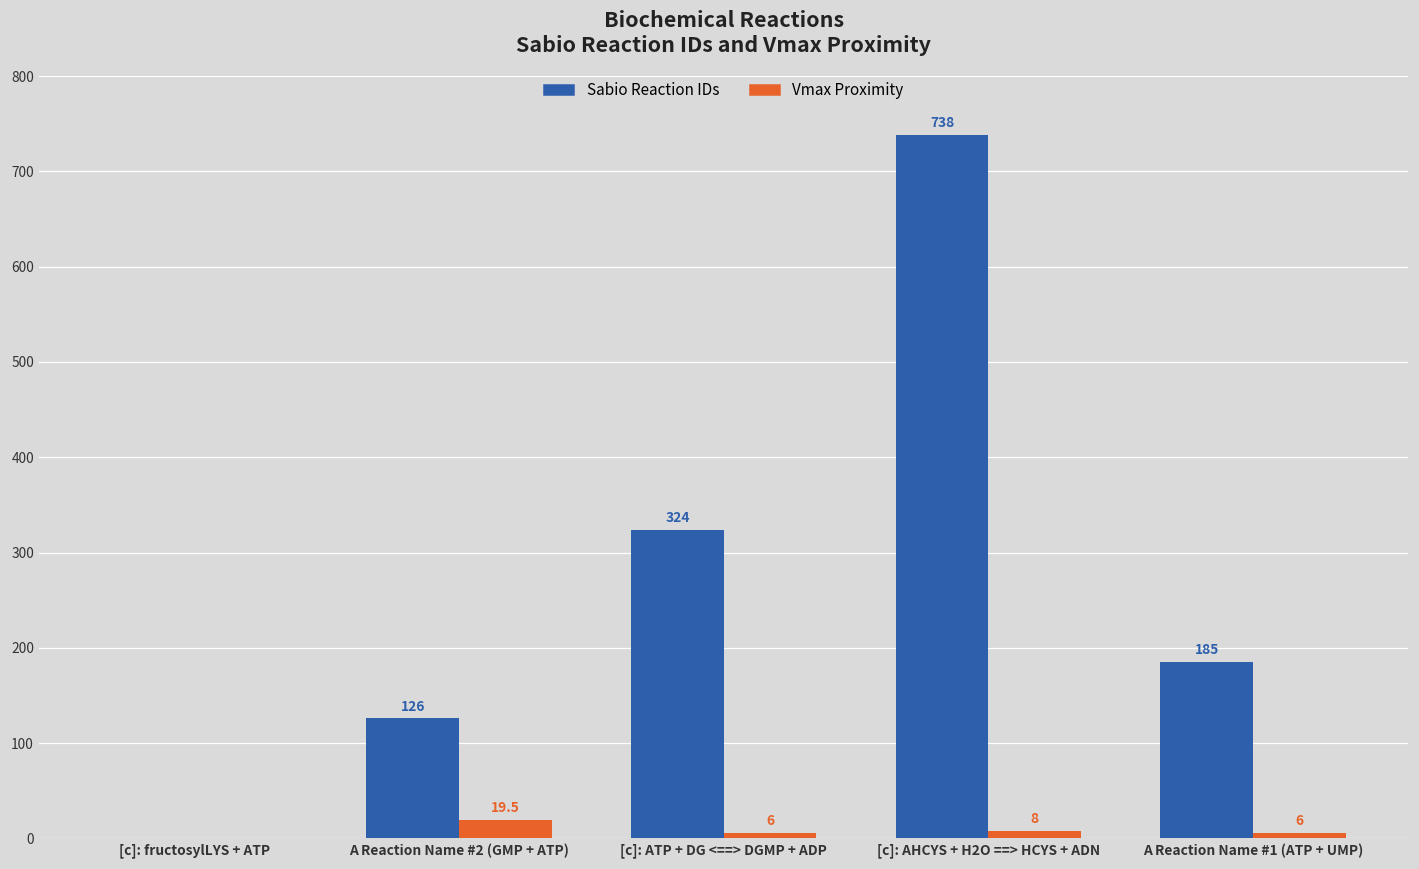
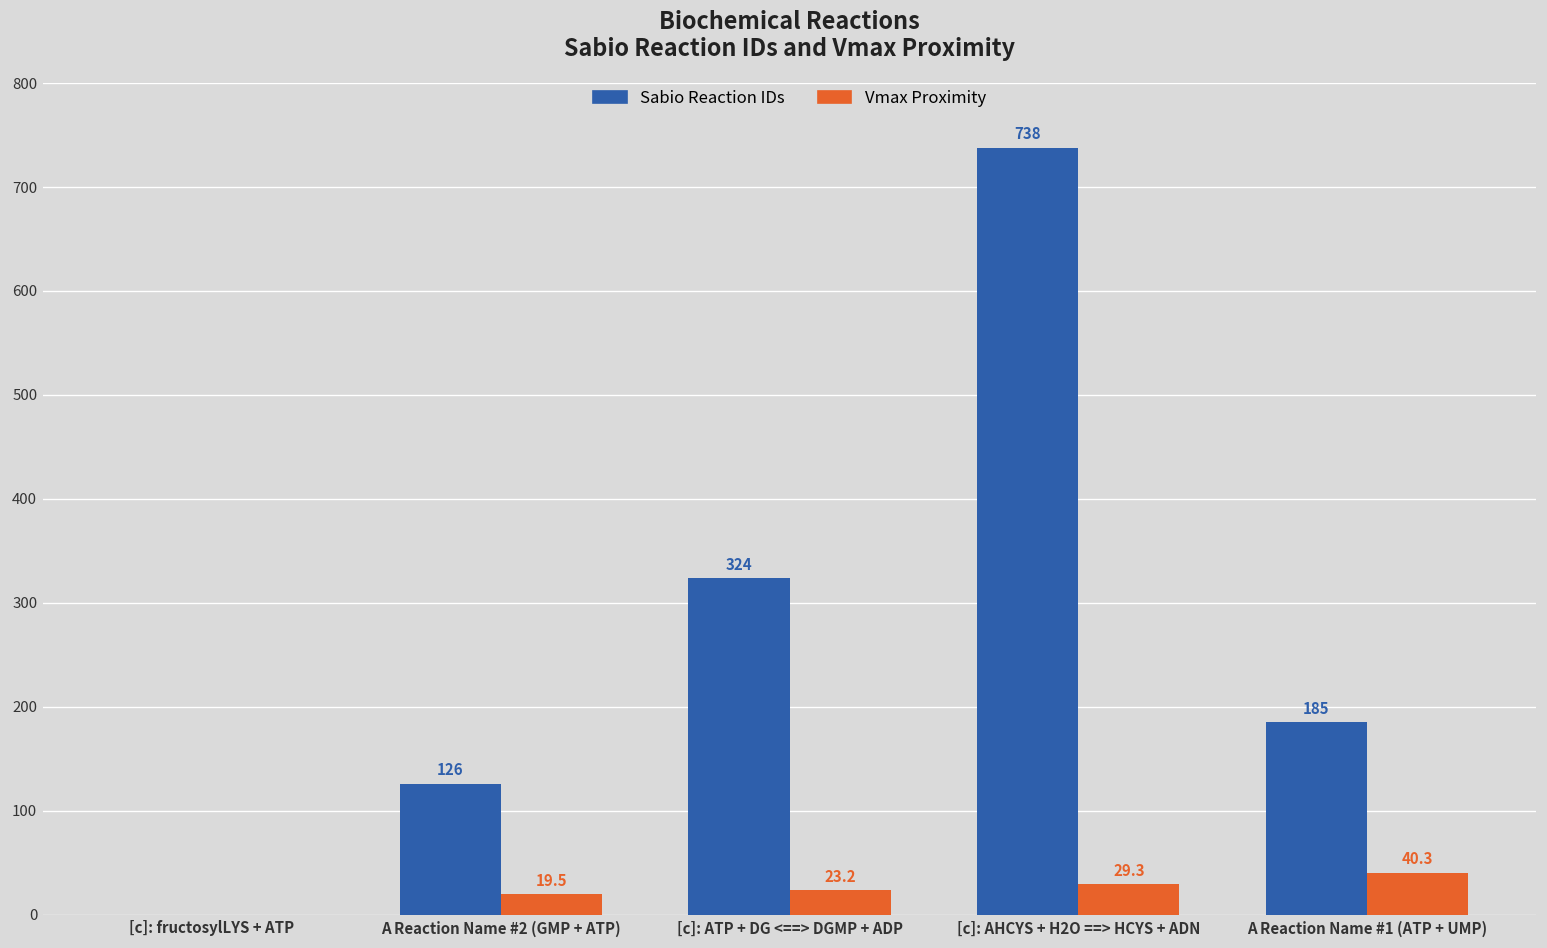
  {
    "Sabio Reaction IDs": {
      "A Reaction Name #2 (GMP + ATP)": 126,
      "[c]: ATP + DG <==> DGMP + ADP": 324,
      "[c]: AHCYS + H2O ==> HCYS + ADN": 738,
      "A Reaction Name #1 (ATP + UMP)": 185
    },
    "Vmax Proximity": {
      "A Reaction Name #2 (GMP + ATP)": 19.5,
-     "[c]: ATP + DG <==> DGMP + ADP": 6,
-     "[c]: AHCYS + H2O ==> HCYS + ADN": 8,
-     "A Reaction Name #1 (ATP + UMP)": 6
+     "[c]: ATP + DG <==> DGMP + ADP": 23.2,
+     "[c]: AHCYS + H2O ==> HCYS + ADN": 29.3,
+     "A Reaction Name #1 (ATP + UMP)": 40.3
    }
  }
